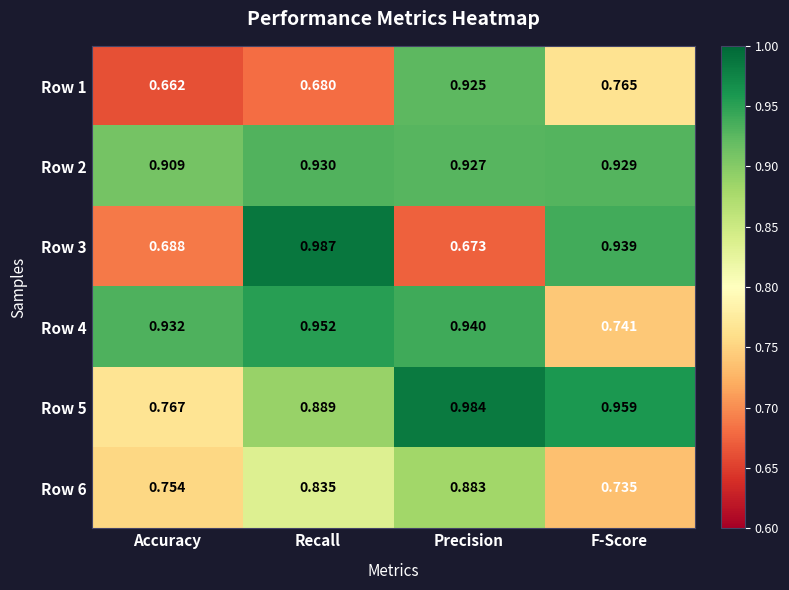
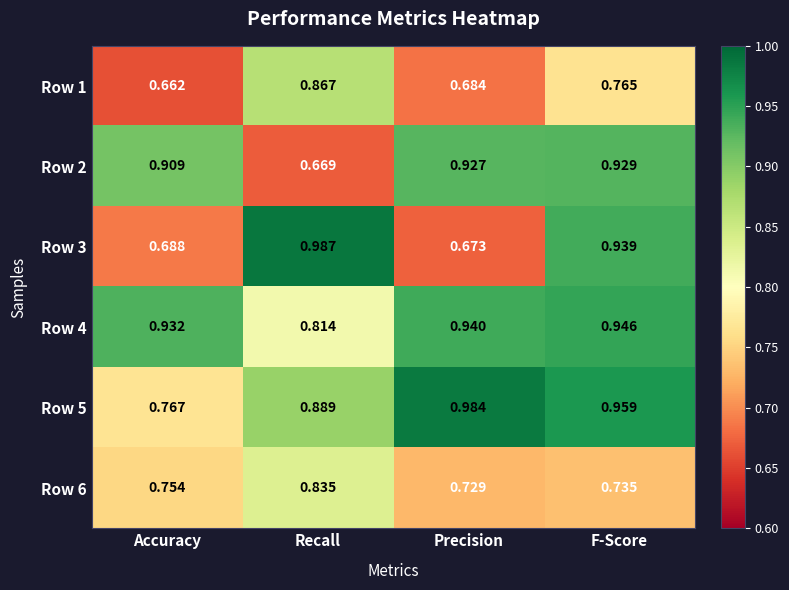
  {
    "Row 1": {
      "Accuracy": 0.662,
-     "Recall": 0.680,
-     "Precision": 0.925,
+     "Recall": 0.867,
+     "Precision": 0.684,
      "F-Score": 0.765
    },
    "Row 2": {
      "Accuracy": 0.909,
-     "Recall": 0.930,
+     "Recall": 0.669,
      "Precision": 0.927,
      "F-Score": 0.929
    },
    "Row 3": {
      "Accuracy": 0.688,
      "Recall": 0.987,
      "Precision": 0.673,
      "F-Score": 0.939
    },
    "Row 4": {
      "Accuracy": 0.932,
-     "Recall": 0.952,
+     "Recall": 0.814,
      "Precision": 0.940,
-     "F-Score": 0.741
+     "F-Score": 0.946
    },
    "Row 5": {
      "Accuracy": 0.767,
      "Recall": 0.889,
      "Precision": 0.984,
      "F-Score": 0.959
    },
    "Row 6": {
      "Accuracy": 0.754,
      "Recall": 0.835,
-     "Precision": 0.883,
+     "Precision": 0.729,
      "F-Score": 0.735
    }
  }
